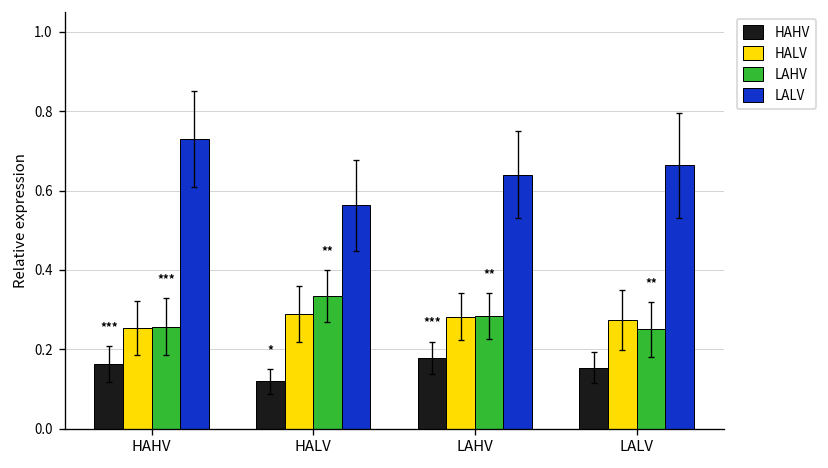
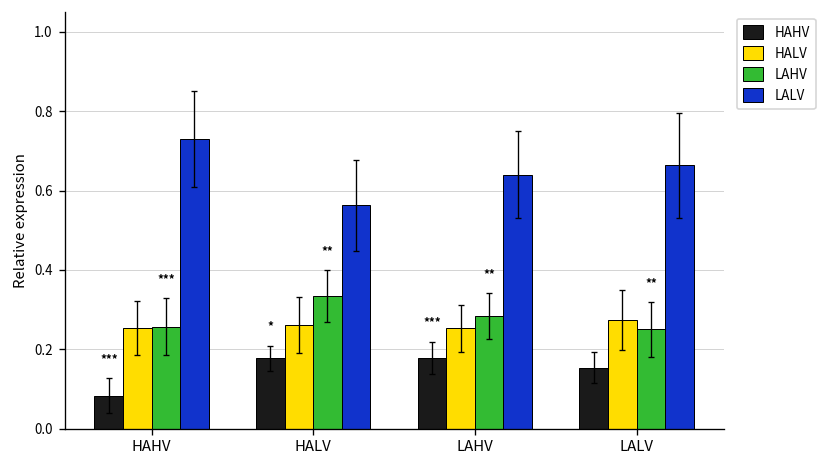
  {
    "HAHV": {
-     "HAHV": 0.16,
-     "HALV": 0.12,
+     "HAHV": 0.08,
+     "HALV": 0.18,
      "LAHV": 0.18,
      "LALV": 0.15
    },
    "HALV": {
      "HAHV": 0.25,
-     "HALV": 0.29,
-     "LAHV": 0.28,
+     "HALV": 0.26,
+     "LAHV": 0.25,
      "LALV": 0.27
    },
    "LAHV": {
      "HAHV": 0.26,
      "HALV": 0.33,
      "LAHV": 0.28,
      "LALV": 0.25
    },
    "LALV": {
      "HAHV": 0.73,
      "HALV": 0.56,
      "LAHV": 0.64,
      "LALV": 0.66
    }
  }
